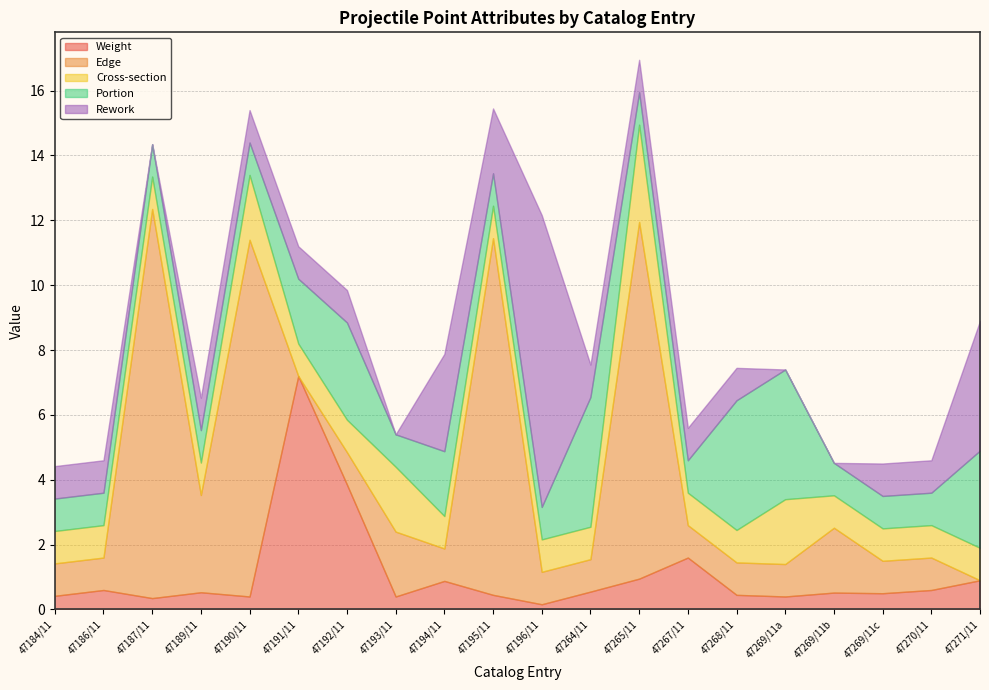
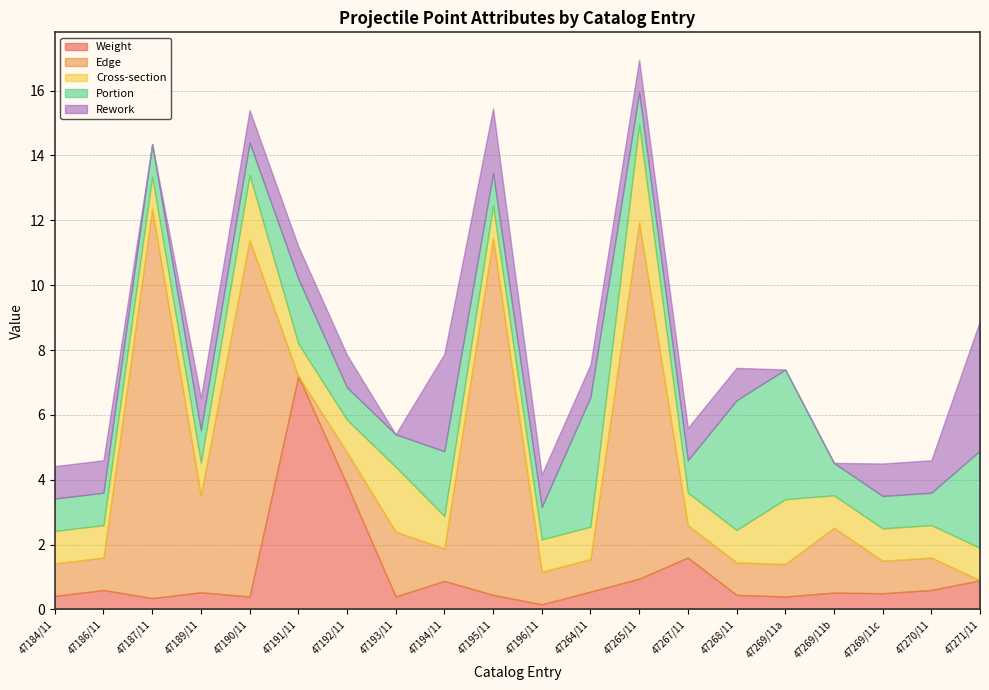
  {
    "Portion": {
      "47184/11": 1,
      "47186/11": 1,
      "47189/11": 1,
      "47190/11": 1,
      "47191/11": 2,
-     "47192/11": 3,
+     "47192/11": 1,
      "47194/11": 2,
      "47195/11": 1,
      "47196/11": 1,
      "47264/11": 4,
      "47265/11": 1,
      "47267/11": 1,
      "47268/11": 4,
      "47269/11c": 1,
      "47270/11": 1,
      "47271/11": 3
    },
    "Rework": {
      "47184/11": 1,
      "47186/11": 1,
      "47189/11": 1,
      "47190/11": 1,
      "47191/11": 1,
      "47192/11": 1,
      "47194/11": 3,
      "47195/11": 2,
-     "47196/11": 9,
+     "47196/11": 1,
      "47264/11": 1,
      "47265/11": 1,
      "47267/11": 1,
      "47268/11": 1,
      "47269/11c": 1,
      "47270/11": 1,
      "47271/11": 4
    }
  }
